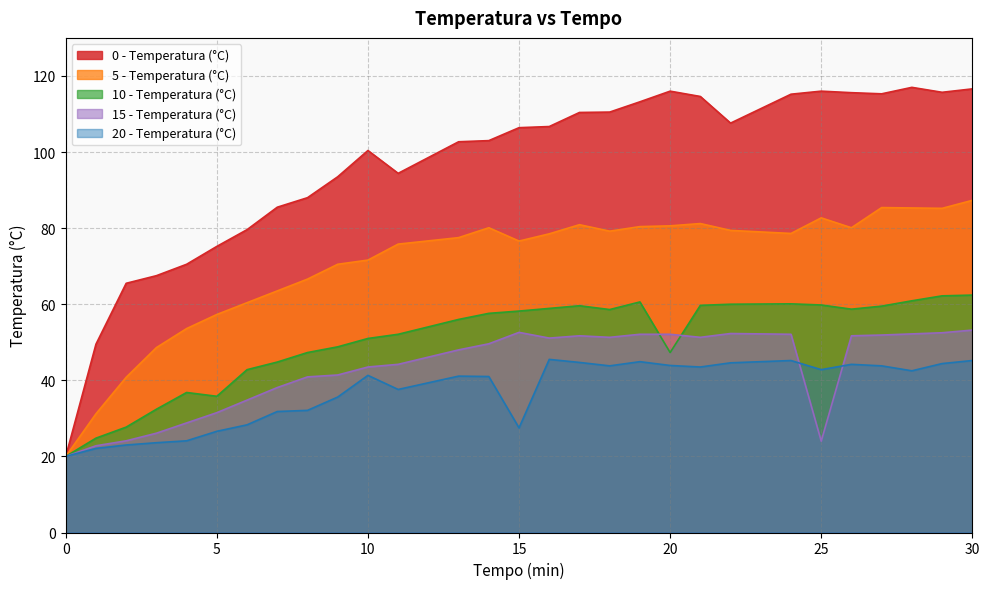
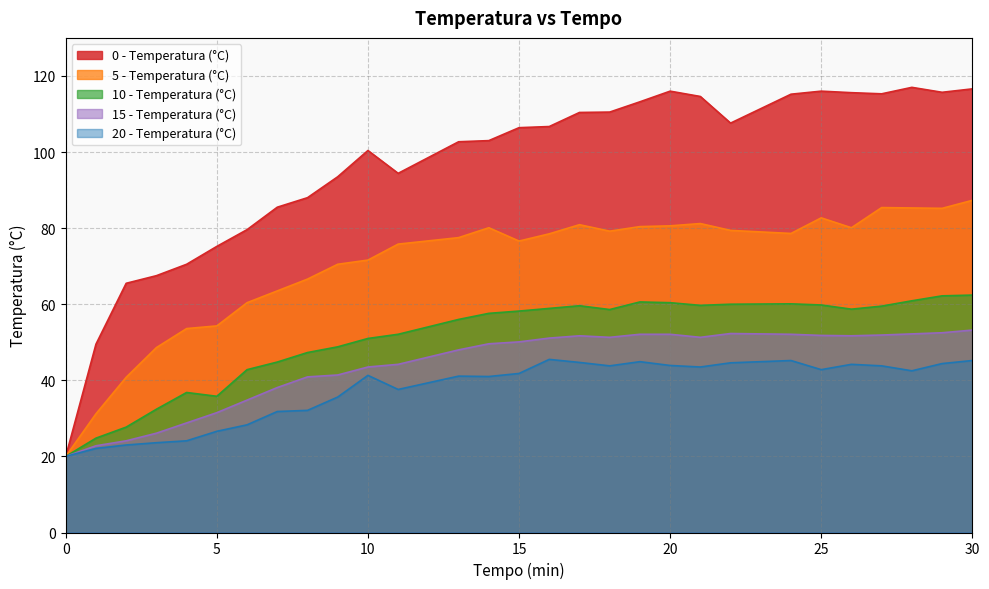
  {
    "0 - Temperatura (°C)": {
      "5": 75,
      "10": 100,
      "15": 106,
      "20": 116,
      "25": 116,
      "30": 117
    },
    "5 - Temperatura (°C)": {
-     "5": 57,
+     "5": 54,
      "10": 72,
      "15": 77,
      "20": 81,
      "25": 83,
      "30": 87
    },
    "10 - Temperatura (°C)": {
      "5": 36,
      "10": 51,
      "15": 58,
-     "20": 47,
+     "20": 60,
      "25": 60,
      "30": 62
    },
    "15 - Temperatura (°C)": {
      "5": 32,
      "10": 44,
-     "15": 53,
+     "15": 50,
      "20": 52,
-     "25": 24,
+     "25": 52,
      "30": 53
    },
    "20 - Temperatura (°C)": {
      "5": 27,
      "10": 41,
-     "15": 28,
+     "15": 42,
      "20": 44,
      "25": 43,
      "30": 45
    }
  }
